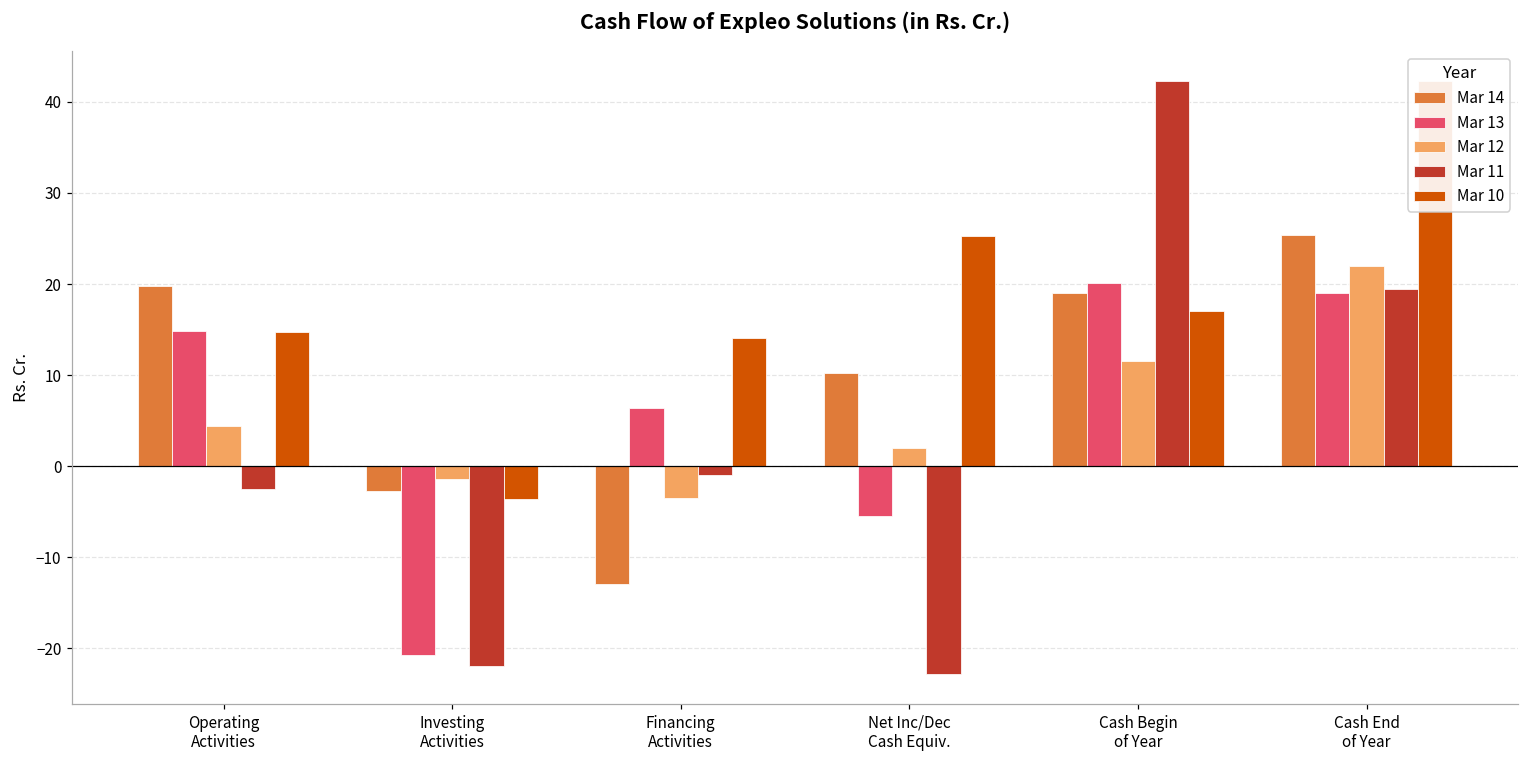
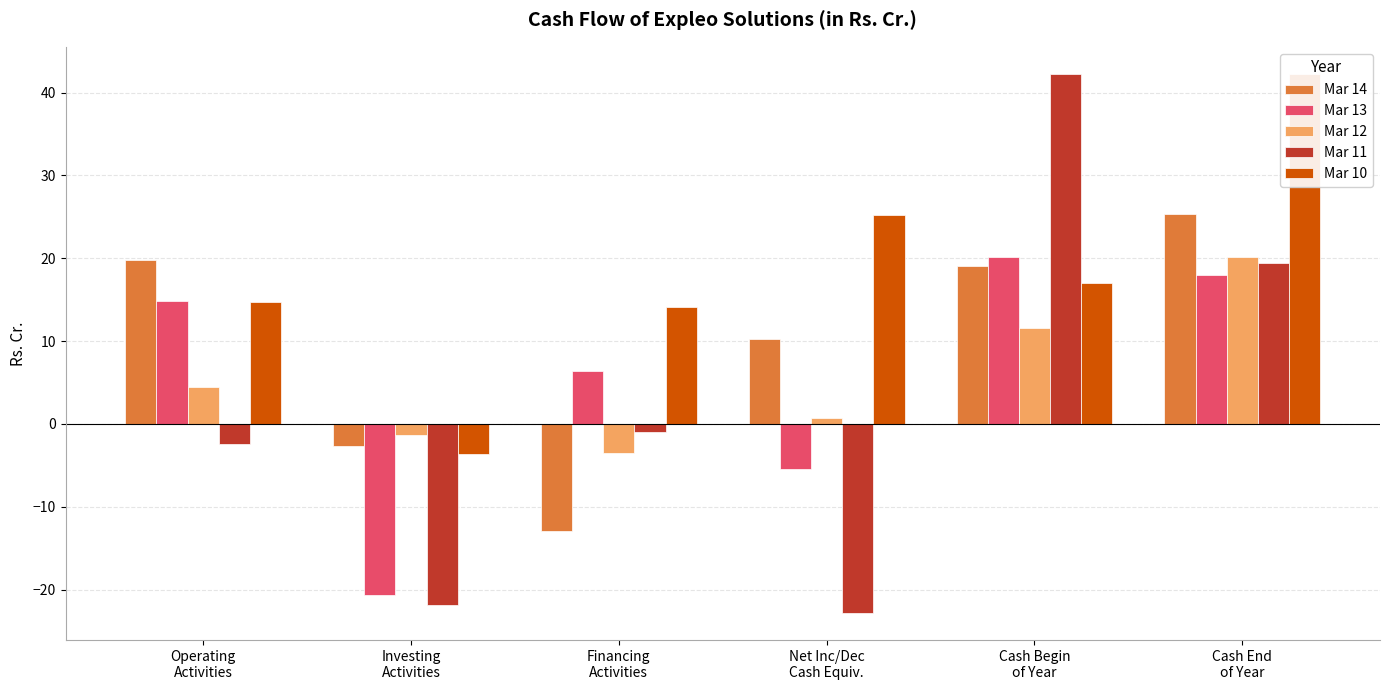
  {
    "Mar 14": {
      "Operating Activities": 20,
      "Investing Activities": -3,
      "Financing Activities": -13,
      "Net Inc/Dec Cash Equiv.": 10,
      "Cash Begin of Year": 19,
      "Cash End of Year": 25
    },
    "Mar 13": {
      "Operating Activities": 15,
      "Investing Activities": -21,
      "Financing Activities": 6,
      "Net Inc/Dec Cash Equiv.": -5,
      "Cash Begin of Year": 20,
-     "Cash End of Year": 19
+     "Cash End of Year": 18
    },
    "Mar 12": {
      "Operating Activities": 4,
      "Investing Activities": -1,
      "Financing Activities": -4,
-     "Net Inc/Dec Cash Equiv.": 2,
+     "Net Inc/Dec Cash Equiv.": 1,
      "Cash Begin of Year": 12,
-     "Cash End of Year": 22
+     "Cash End of Year": 20
    }
  }
